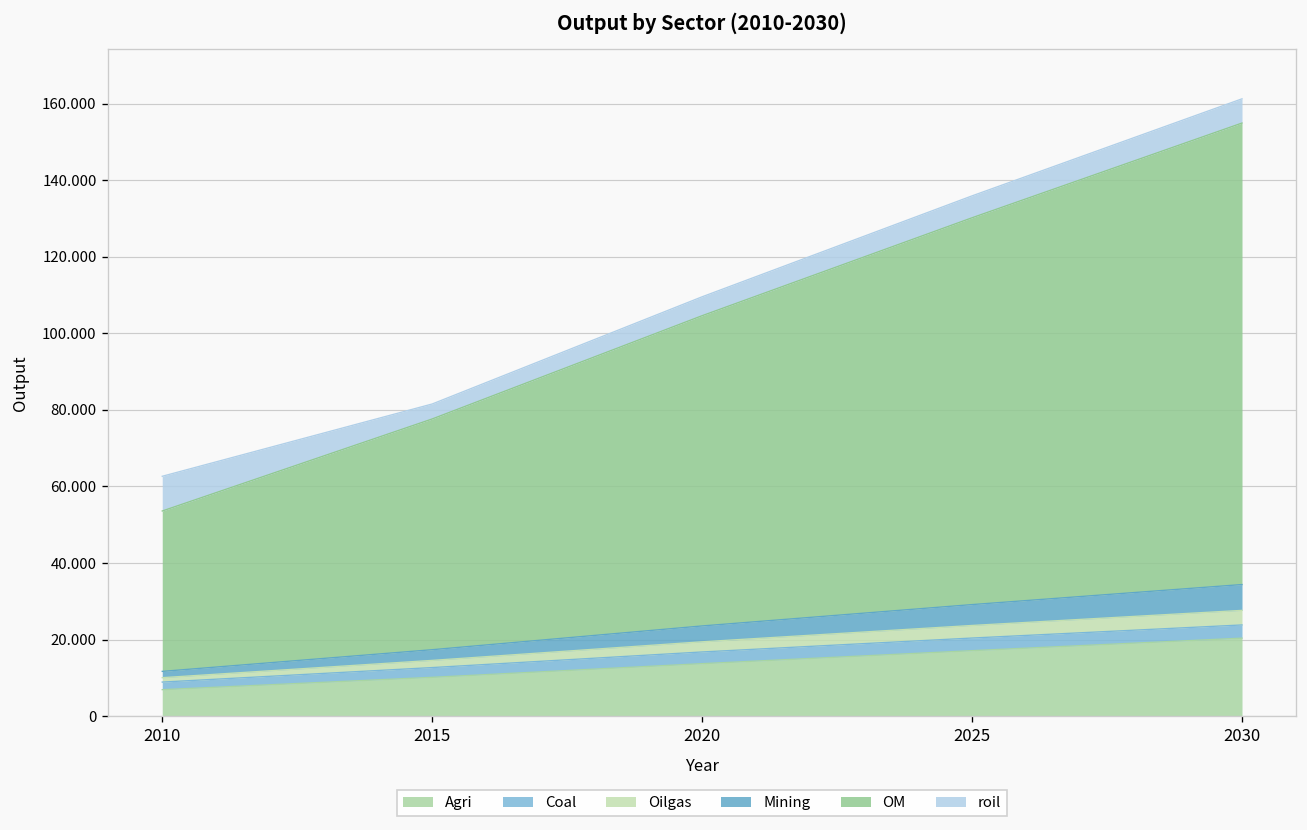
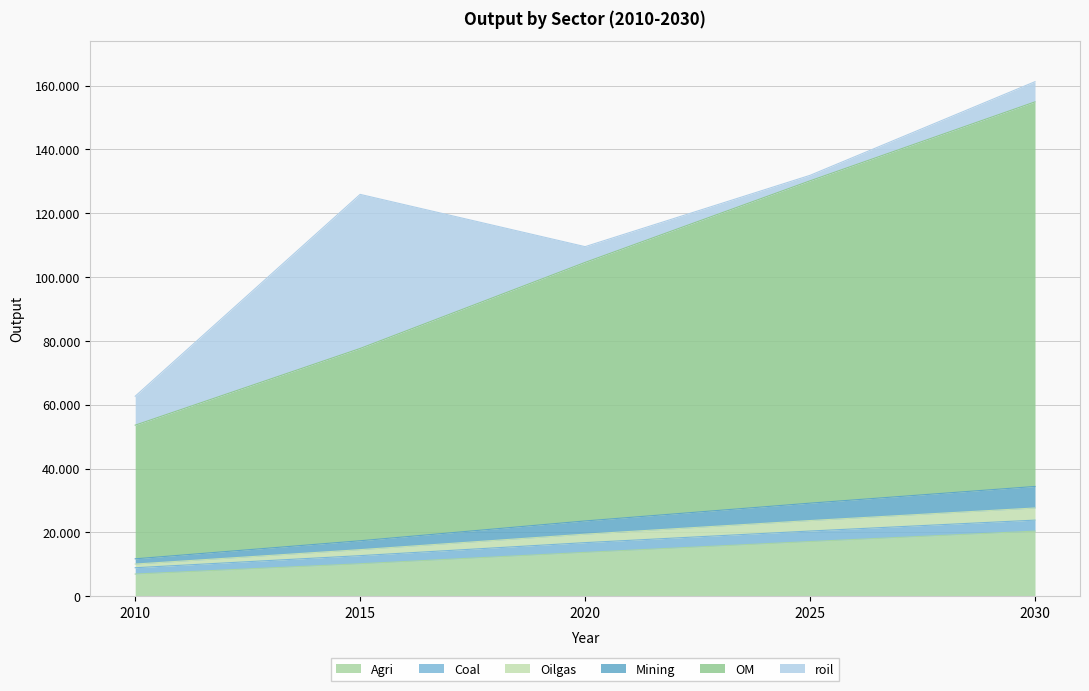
  {
    "roil": {
      "2010": 9,
-     "2015": 4,
+     "2015": 48,
      "2020": 5,
-     "2025": 6,
+     "2025": 2,
      "2030": 6
    }
  }
